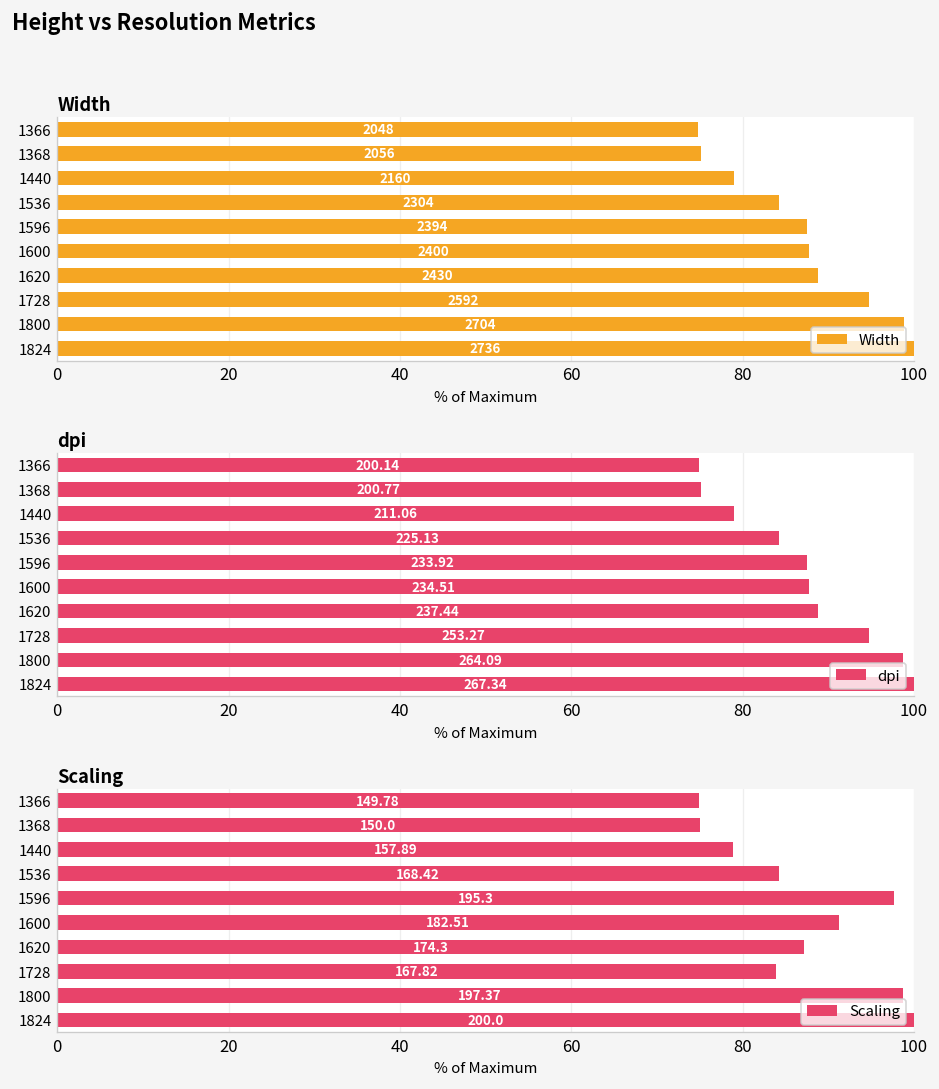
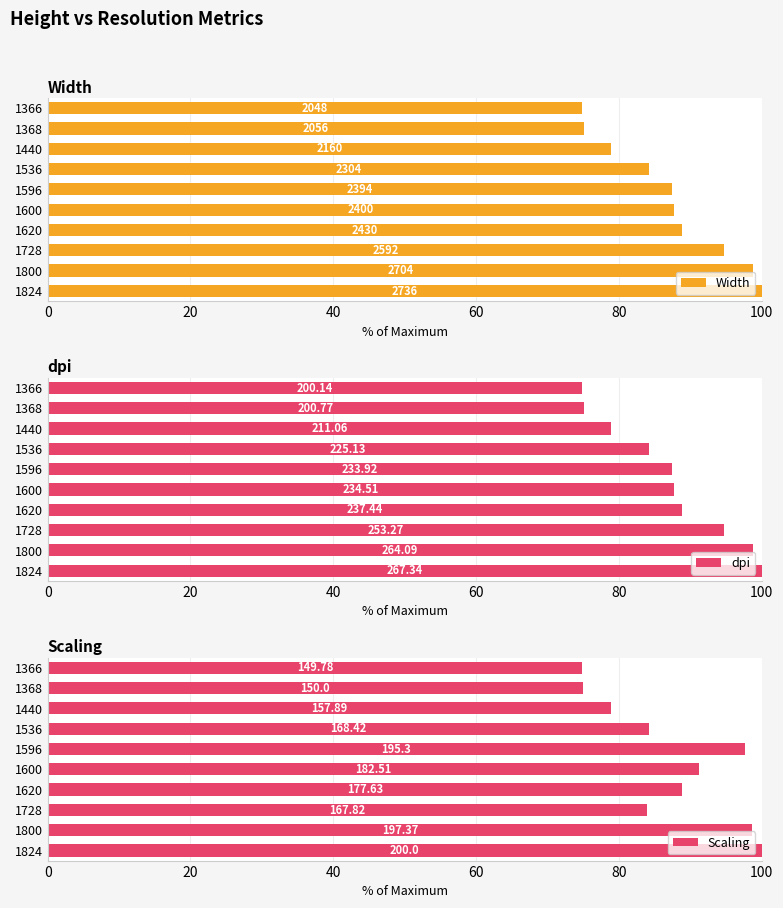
  {
    "Scaling": {
-     "1620": 174.3
+     "1620": 177.63
    }
  }
